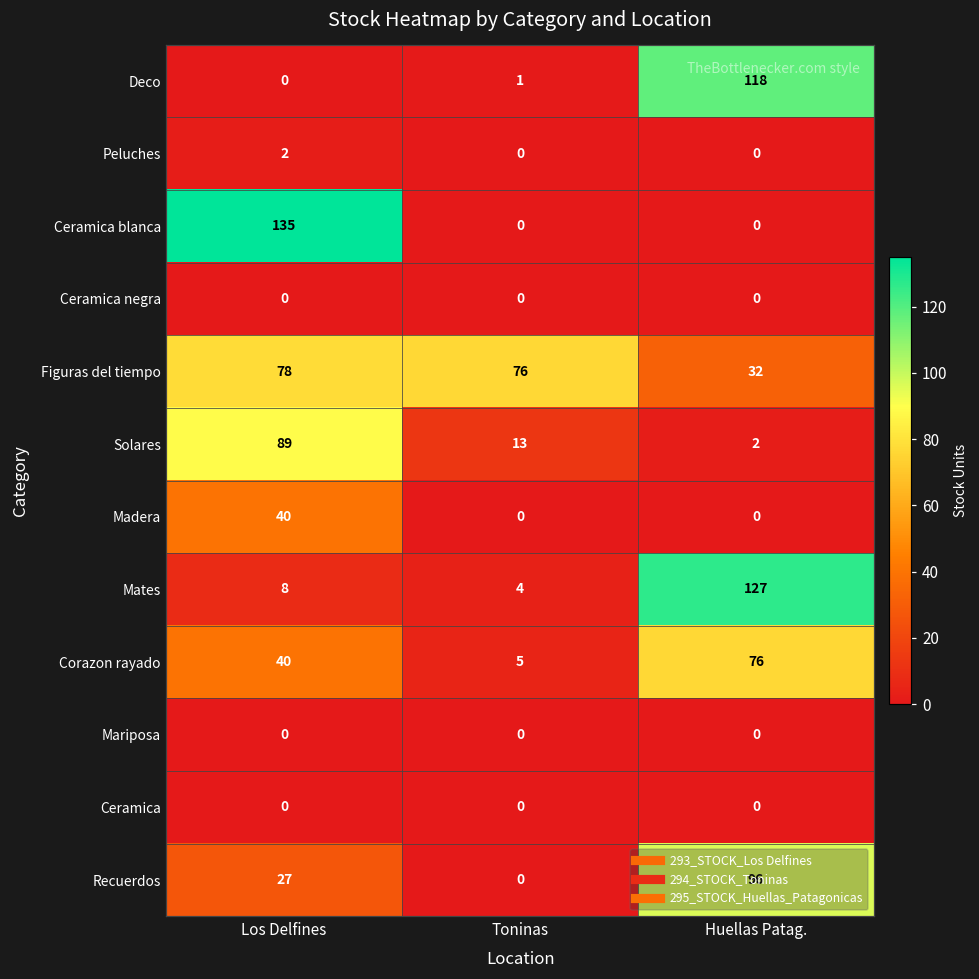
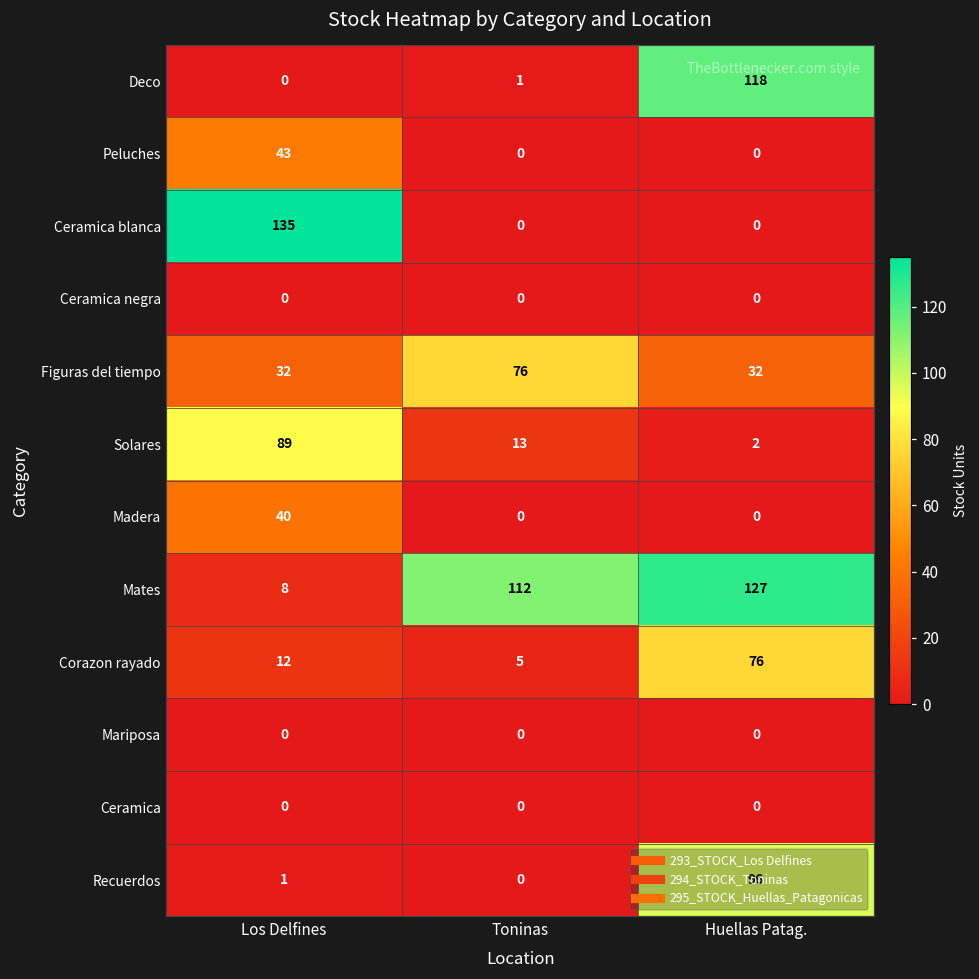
  {
    "Deco": {
      "Los Delfines": 0,
      "Toninas": 1
    },
    "Peluches": {
-     "Los Delfines": 2,
+     "Los Delfines": 43,
      "Toninas": 0,
      "Huellas Patag.": 0
    },
    "Ceramica blanca": {
      "Los Delfines": 135,
      "Toninas": 0,
      "Huellas Patag.": 0
    },
    "Ceramica negra": {
      "Los Delfines": 0,
      "Toninas": 0,
      "Huellas Patag.": 0
    },
    "Figuras del tiempo": {
-     "Los Delfines": 78,
+     "Los Delfines": 32,
      "Toninas": 76,
      "Huellas Patag.": 32
    },
    "Solares": {
      "Los Delfines": 89,
      "Toninas": 13,
      "Huellas Patag.": 2
    },
    "Madera": {
      "Los Delfines": 40,
      "Toninas": 0,
      "Huellas Patag.": 0
    },
    "Mates": {
      "Los Delfines": 8,
-     "Toninas": 4,
+     "Toninas": 112,
      "Huellas Patag.": 127
    },
    "Corazon rayado": {
-     "Los Delfines": 40,
+     "Los Delfines": 12,
      "Toninas": 5,
      "Huellas Patag.": 76
    },
    "Mariposa": {
      "Los Delfines": 0,
      "Toninas": 0,
      "Huellas Patag.": 0
    },
    "Ceramica": {
      "Los Delfines": 0,
      "Toninas": 0,
      "Huellas Patag.": 0
    },
    "Recuerdos": {
-     "Los Delfines": 27,
+     "Los Delfines": 1,
      "Toninas": 0
    }
  }
